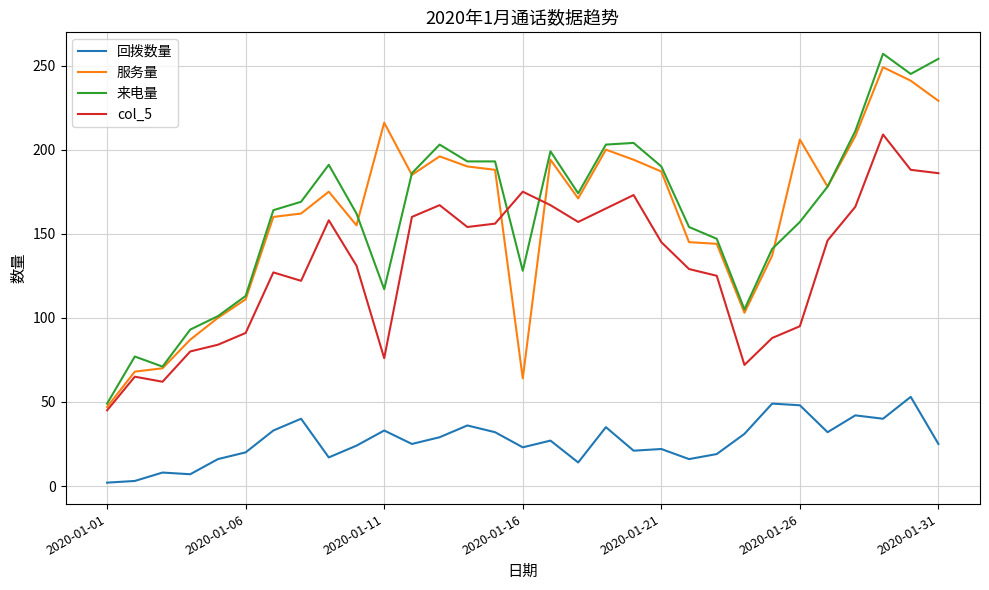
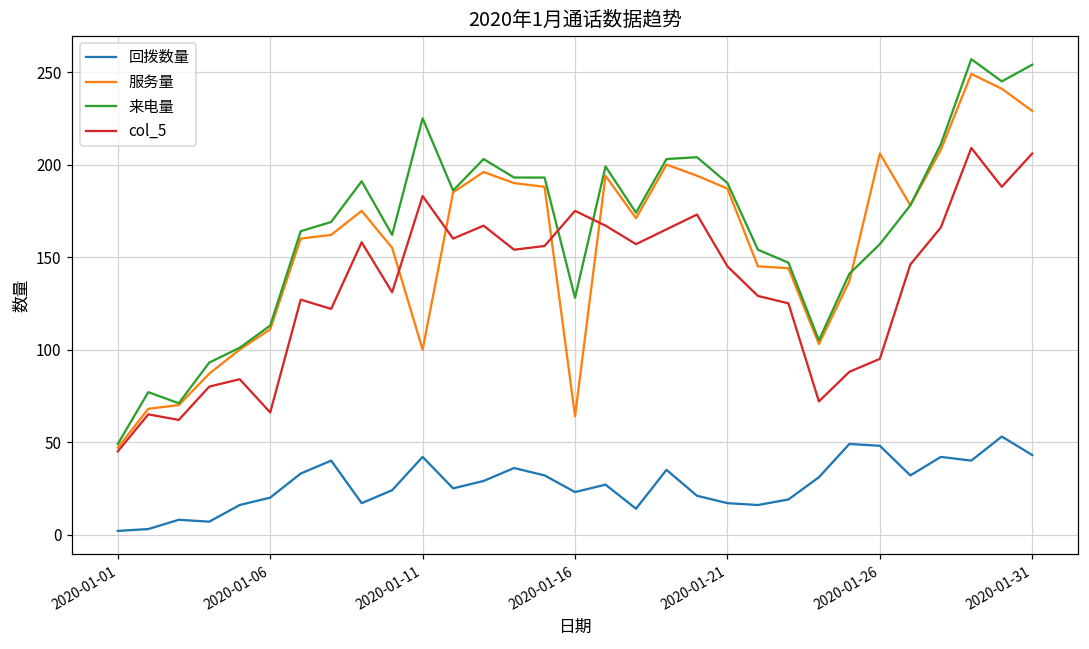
  {
    "回拨数量": {
      "2020-01-01": 2,
      "2020-01-06": 20,
-     "2020-01-11": 33,
+     "2020-01-11": 42,
      "2020-01-16": 23,
-     "2020-01-21": 22,
+     "2020-01-21": 17,
      "2020-01-26": 48,
-     "2020-01-31": 25
+     "2020-01-31": 43
    },
    "服务量": {
      "2020-01-01": 47,
      "2020-01-06": 111,
-     "2020-01-11": 216,
+     "2020-01-11": 100,
      "2020-01-16": 64,
      "2020-01-21": 187,
      "2020-01-26": 206,
      "2020-01-31": 229
    },
    "来电量": {
      "2020-01-01": 49,
      "2020-01-06": 113,
-     "2020-01-11": 117,
+     "2020-01-11": 225,
      "2020-01-16": 128,
      "2020-01-21": 190,
      "2020-01-26": 157,
      "2020-01-31": 254
    },
    "col_5": {
      "2020-01-01": 45,
-     "2020-01-06": 91,
-     "2020-01-11": 76,
+     "2020-01-06": 66,
+     "2020-01-11": 183,
      "2020-01-16": 175,
      "2020-01-21": 145,
      "2020-01-26": 95,
-     "2020-01-31": 186
+     "2020-01-31": 206
    }
  }
